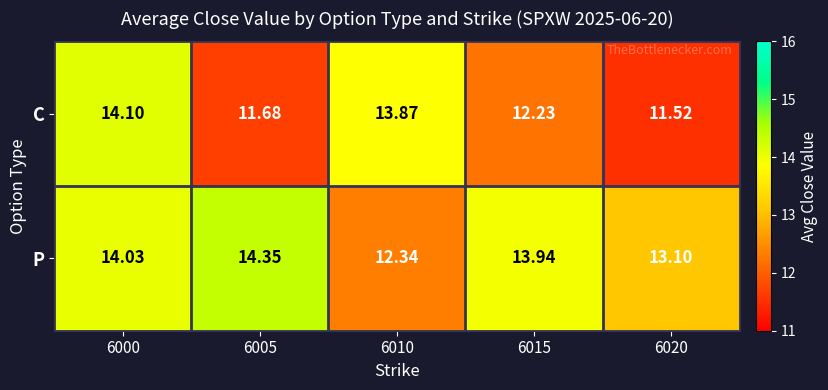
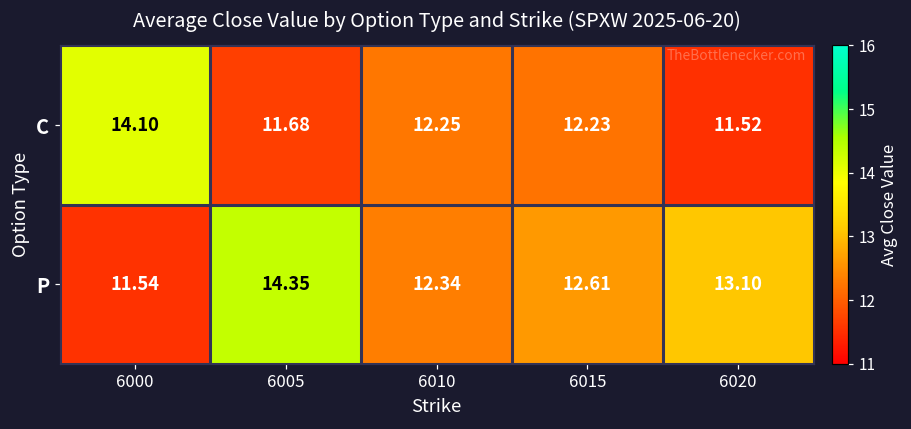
  {
    "C": {
      "6000": 14.10,
      "6005": 11.68,
-     "6010": 13.87,
+     "6010": 12.25,
      "6015": 12.23
    },
    "P": {
-     "6000": 14.03,
+     "6000": 11.54,
      "6005": 14.35,
      "6010": 12.34,
-     "6015": 13.94,
+     "6015": 12.61,
      "6020": 13.10
    }
  }
